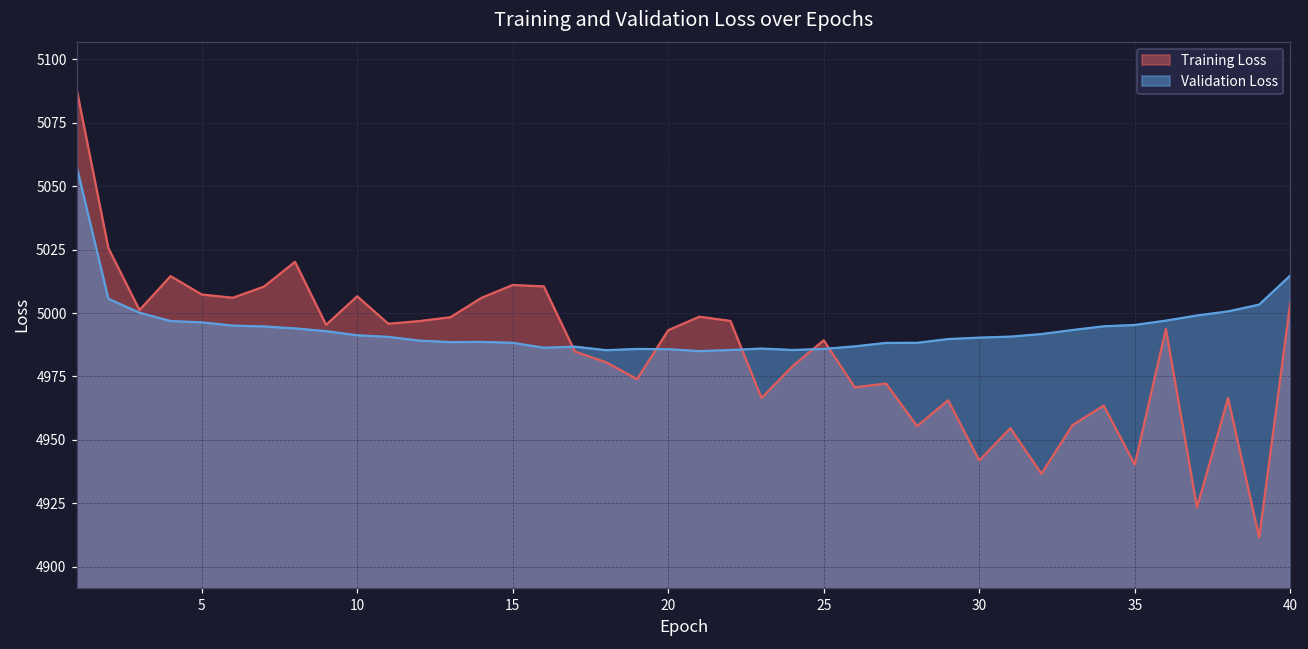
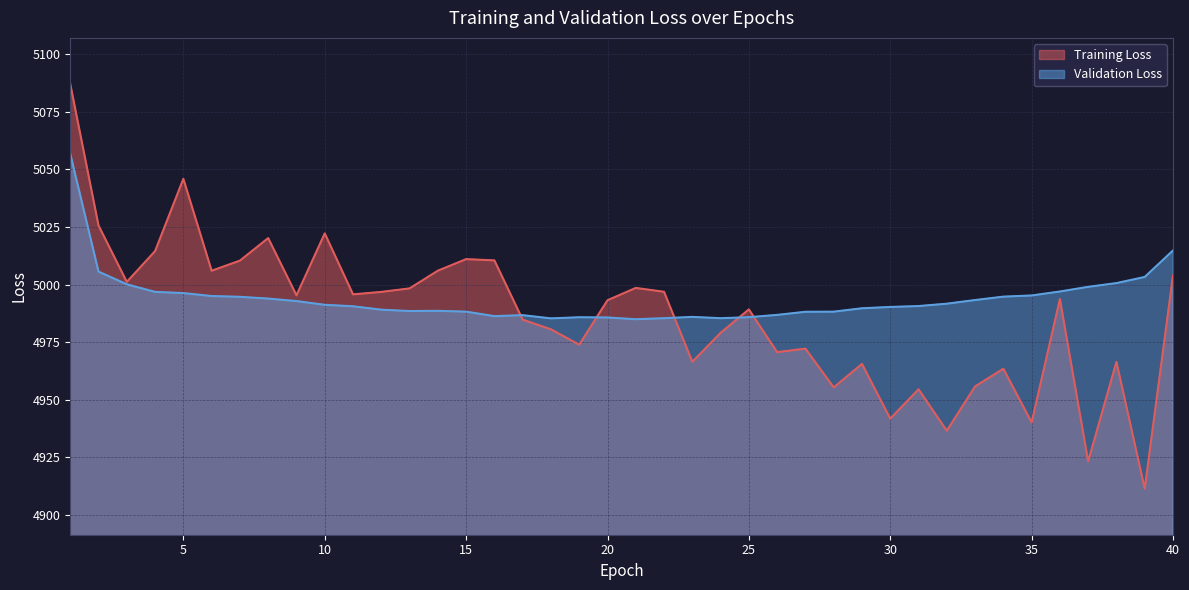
  {
    "Training Loss": {
-     "5": 5007,
-     "10": 5007,
+     "5": 5046,
+     "10": 5022,
      "15": 5011,
      "20": 4993,
      "25": 4989,
      "30": 4942,
      "35": 4940,
      "40": 5004
    },
    "Validation Loss": {
      "5": 4996,
      "10": 4991,
      "15": 4988,
      "20": 4986,
      "25": 4986,
      "30": 4990,
      "35": 4995,
      "40": 5015
    }
  }
